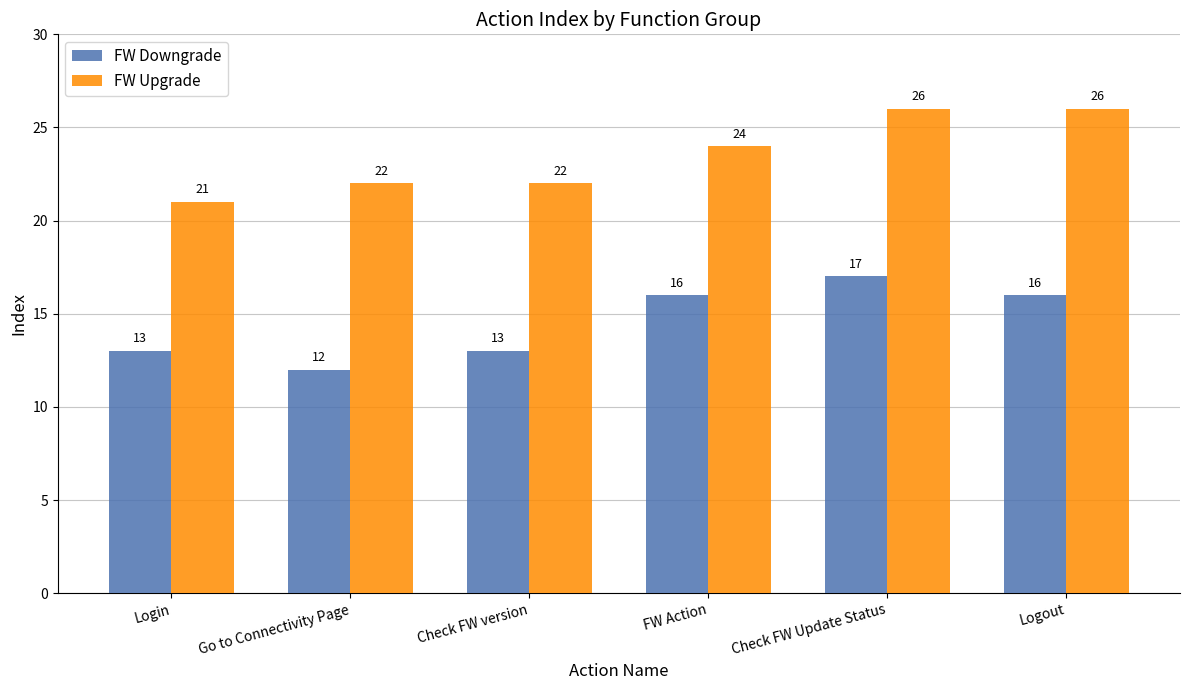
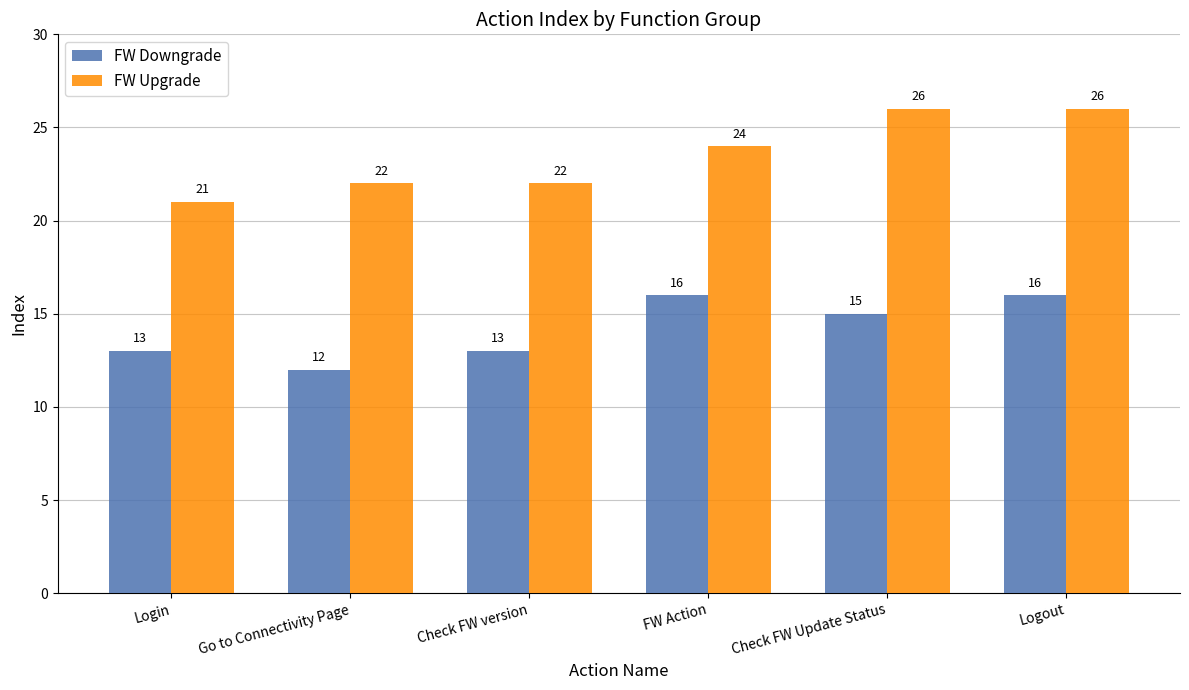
  {
    "FW Downgrade": {
      "Login": 13,
      "Go to Connectivity Page": 12,
      "Check FW version": 13,
      "FW Action": 16,
-     "Check FW Update Status": 17,
+     "Check FW Update Status": 15,
      "Logout": 16
    },
    "FW Upgrade": {
      "Login": 21,
      "Go to Connectivity Page": 22,
      "Check FW version": 22,
      "FW Action": 24,
      "Check FW Update Status": 26,
      "Logout": 26
    }
  }
